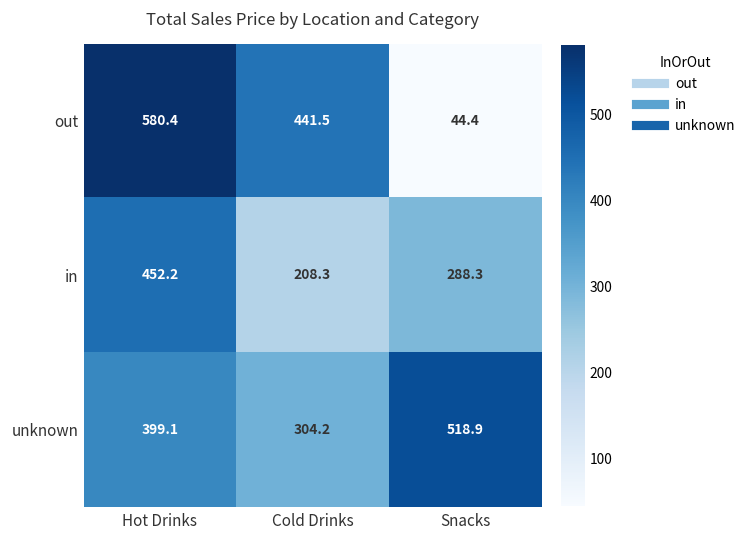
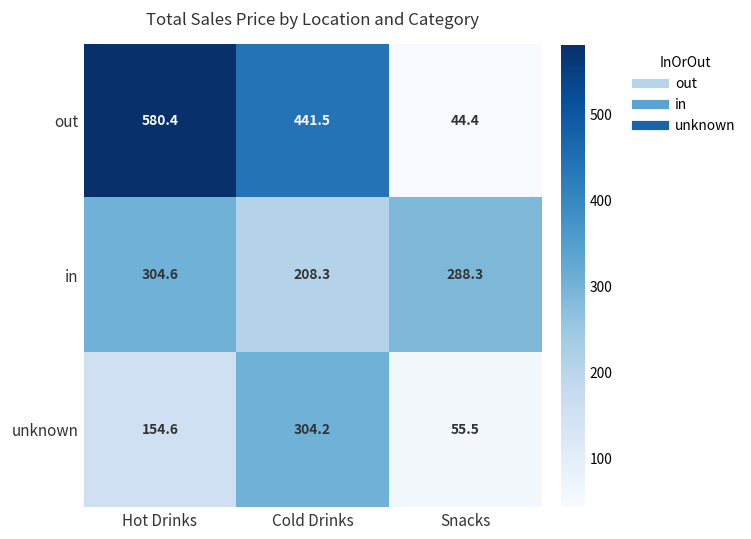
  {
    "out": {
      "Hot Drinks": 580.4,
      "Cold Drinks": 441.5,
      "Snacks": 44.4
    },
    "in": {
-     "Hot Drinks": 452.2,
+     "Hot Drinks": 304.6,
      "Cold Drinks": 208.3,
      "Snacks": 288.3
    },
    "unknown": {
-     "Hot Drinks": 399.1,
+     "Hot Drinks": 154.6,
      "Cold Drinks": 304.2,
-     "Snacks": 518.9
+     "Snacks": 55.5
    }
  }
